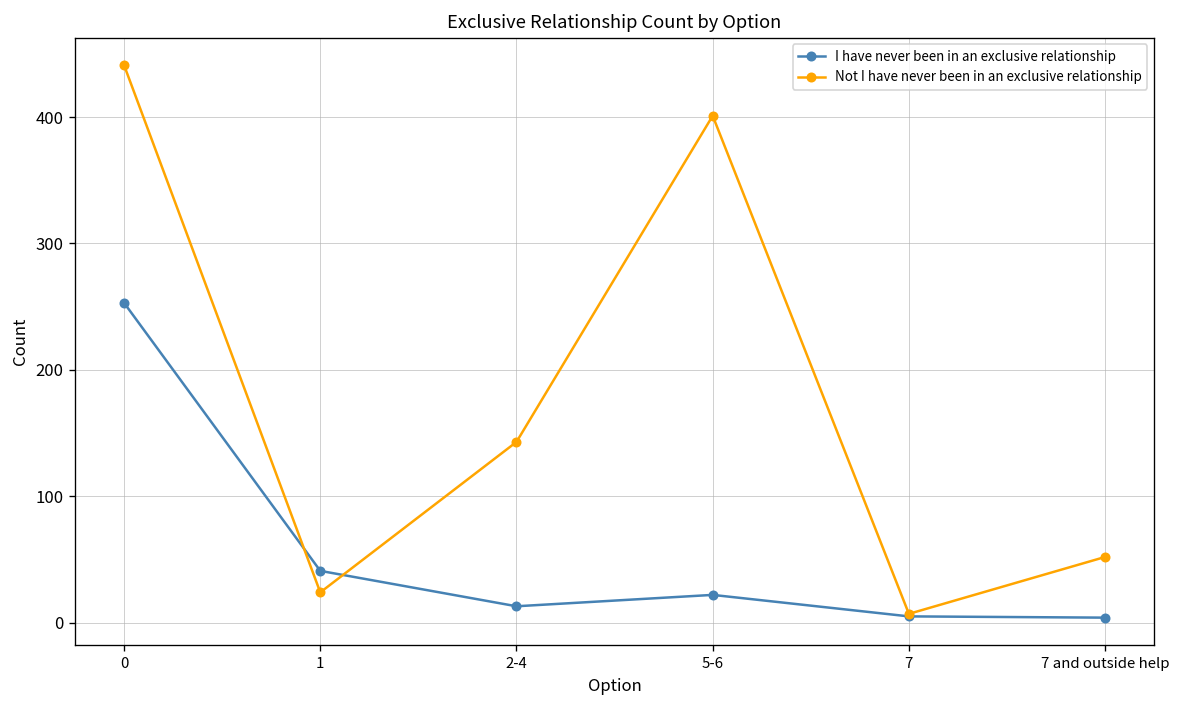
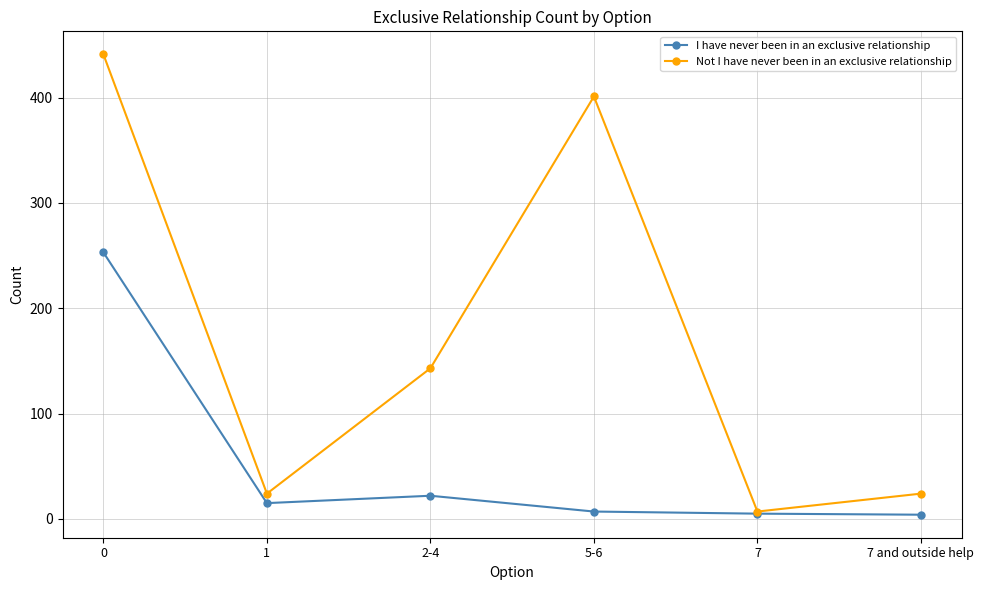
  {
    "I have never been in an exclusive relationship": {
      "0": 253,
-     "1": 41,
-     "2-4": 13,
-     "5-6": 22,
+     "1": 15,
+     "2-4": 22,
+     "5-6": 7,
      "7 and outside help": 4
    },
    "Not I have never been in an exclusive relationship": {
      "0": 441,
      "1": 24,
      "2-4": 143,
      "5-6": 401,
-     "7 and outside help": 52
+     "7 and outside help": 24
    }
  }
